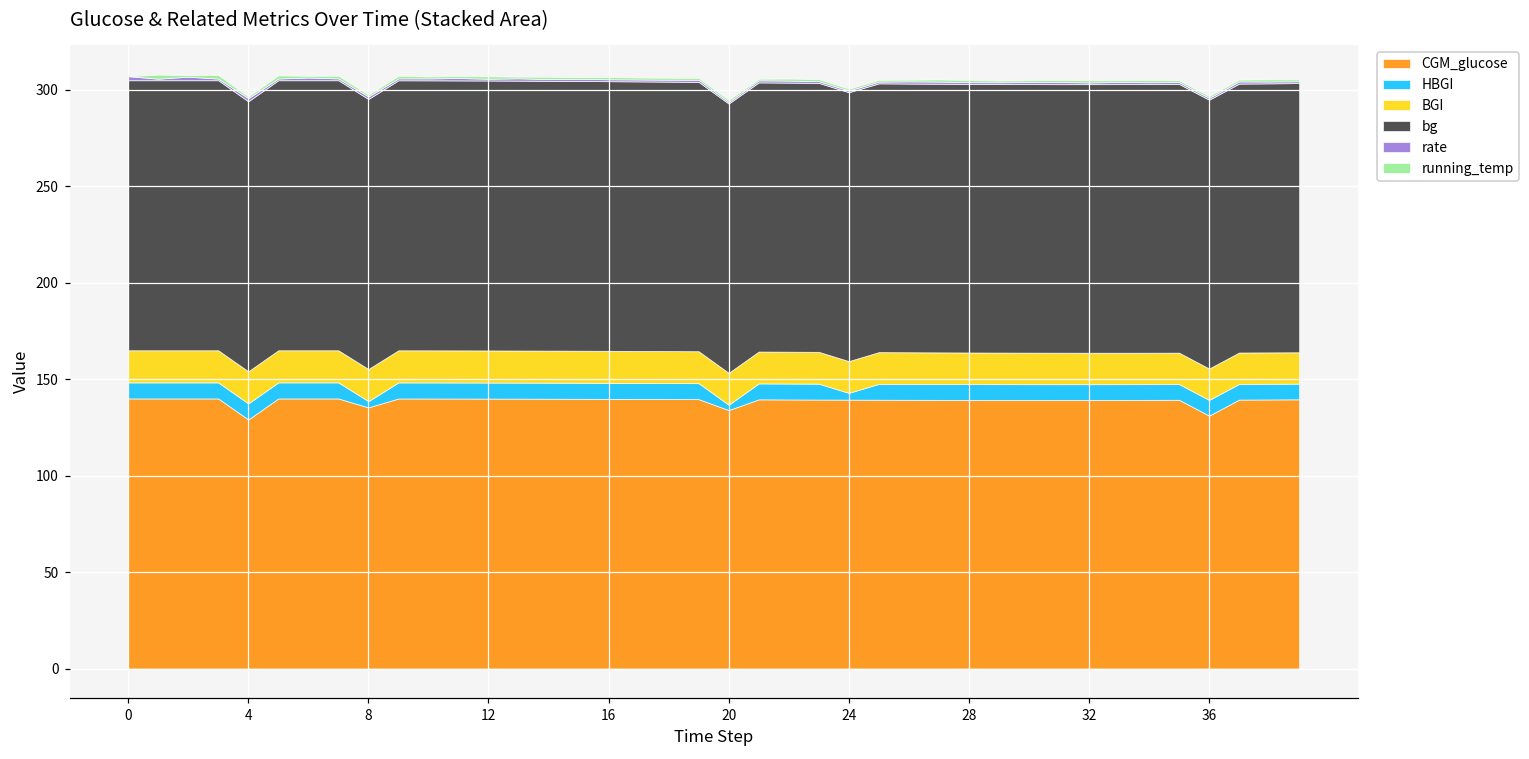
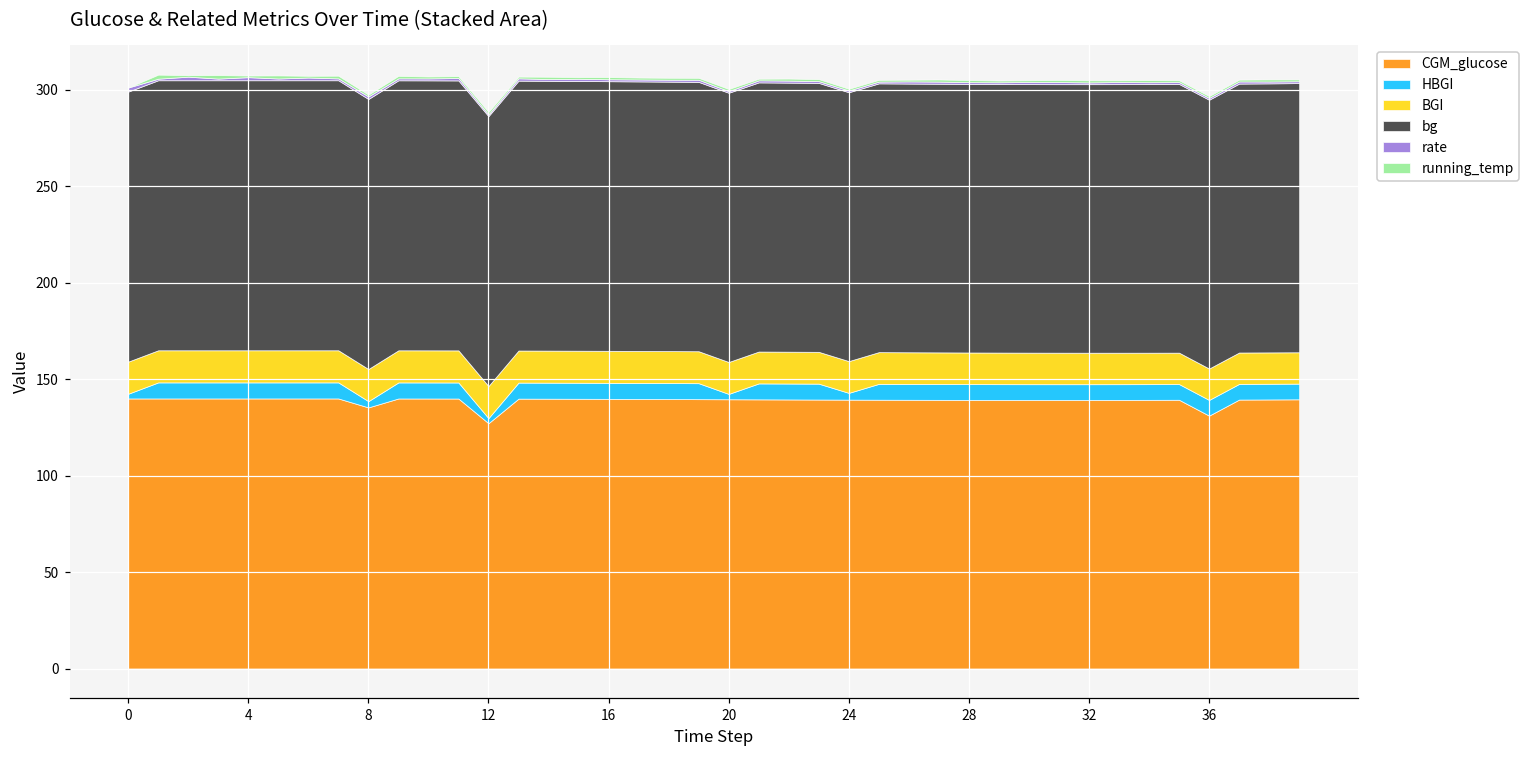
  {
    "CGM_glucose": {
      "0": 140,
-     "4": 129,
+     "4": 140,
      "8": 135,
-     "12": 140,
+     "12": 127,
      "16": 140,
-     "20": 134,
+     "20": 140,
      "24": 139,
      "28": 139,
      "32": 139,
      "36": 131
    },
    "HBGI": {
-     "0": 8,
+     "0": 2,
      "4": 8,
      "8": 3,
-     "12": 8,
+     "12": 3,
      "16": 8,
      "20": 3,
      "24": 4,
      "28": 8,
      "32": 8,
      "36": 8
    },
    "BGI": {
      "0": 17,
      "4": 17,
      "8": 17,
      "12": 17,
      "16": 17,
      "20": 17,
      "24": 16,
      "28": 16,
      "32": 16,
      "36": 16
    },
    "bg": {
      "0": 140,
      "4": 140
    }
  }
